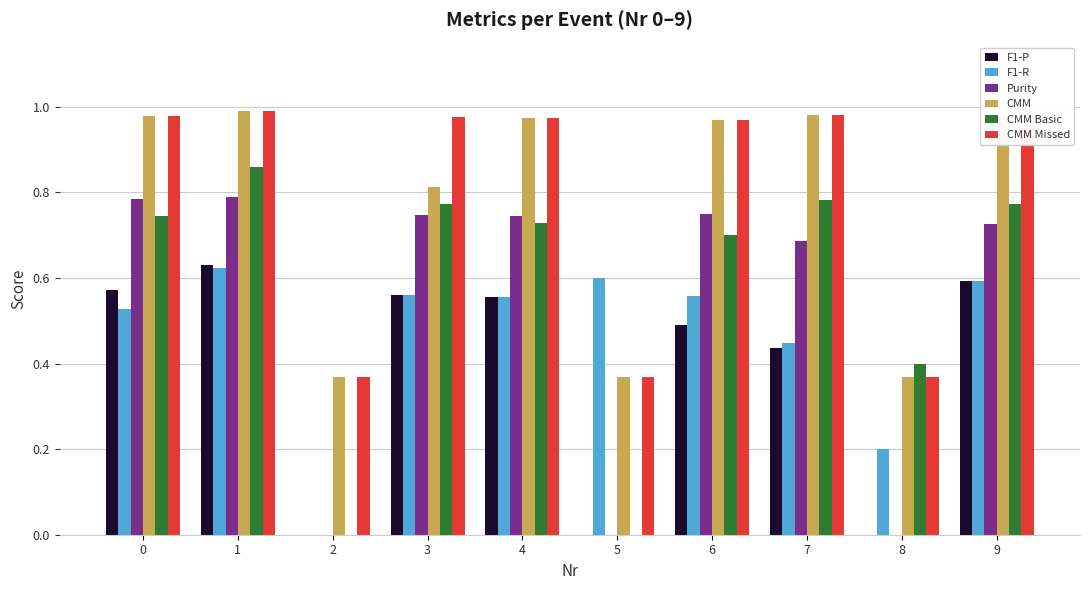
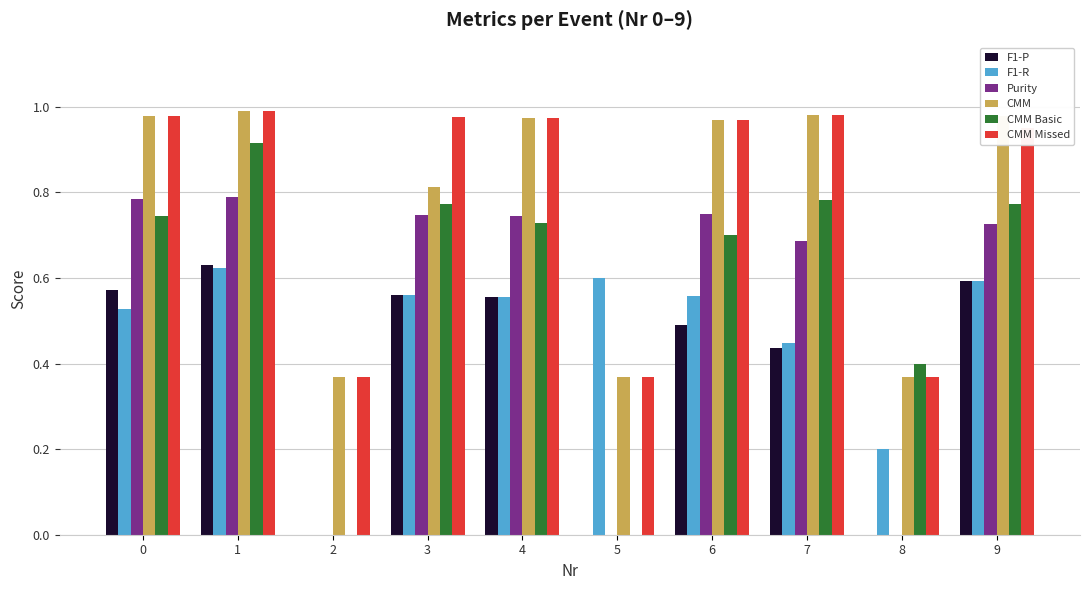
  {
    "F1-P": {
      "0": 0.57,
      "1": 0.63,
      "2": 0.00,
      "3": 0.56,
      "4": 0.56,
      "5": 0.00,
      "6": 0.49,
      "7": 0.44,
      "8": 0.00,
      "9": 0.59
    },
    "F1-R": {
      "0": 0.53,
      "1": 0.62,
      "2": 0.00,
      "3": 0.56,
      "4": 0.56,
      "5": 0.60,
      "6": 0.56,
      "7": 0.45,
      "8": 0.20,
      "9": 0.59
    },
    "Purity": {
      "0": 0.78,
      "1": 0.79,
      "2": 0.00,
      "3": 0.75,
      "4": 0.75,
      "5": 0.00,
      "6": 0.75,
      "7": 0.69,
      "8": 0.00,
      "9": 0.73
    },
    "CMM": {
      "0": 0.98,
      "1": 0.99,
      "2": 0.37,
      "3": 0.81,
      "4": 0.97,
      "5": 0.37,
      "6": 0.97,
      "7": 0.98,
      "8": 0.37
    },
    "CMM Basic": {
      "0": 0.75,
-     "1": 0.86,
+     "1": 0.92,
      "2": 0.00,
      "3": 0.77,
      "4": 0.73,
      "5": 0.00,
      "6": 0.70,
      "7": 0.78,
      "8": 0.40,
      "9": 0.77
    },
    "CMM Missed": {
      "0": 0.98,
      "1": 0.99,
      "2": 0.37,
      "3": 0.98,
      "4": 0.97,
      "5": 0.37,
      "6": 0.97,
      "7": 0.98,
      "8": 0.37
    }
  }
